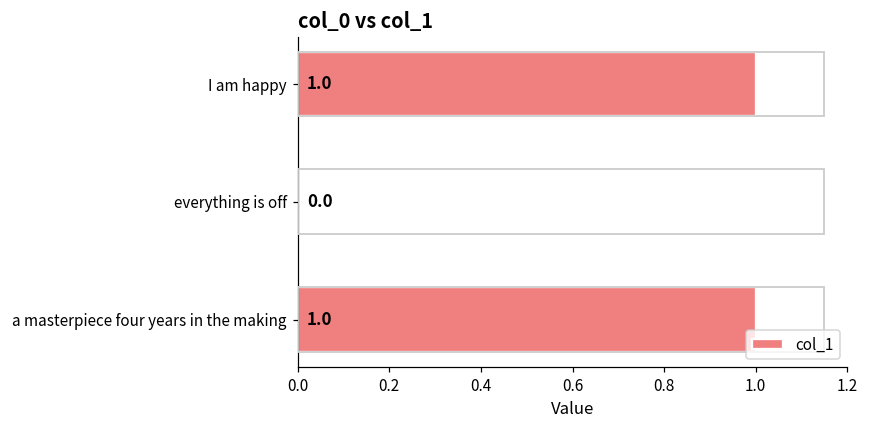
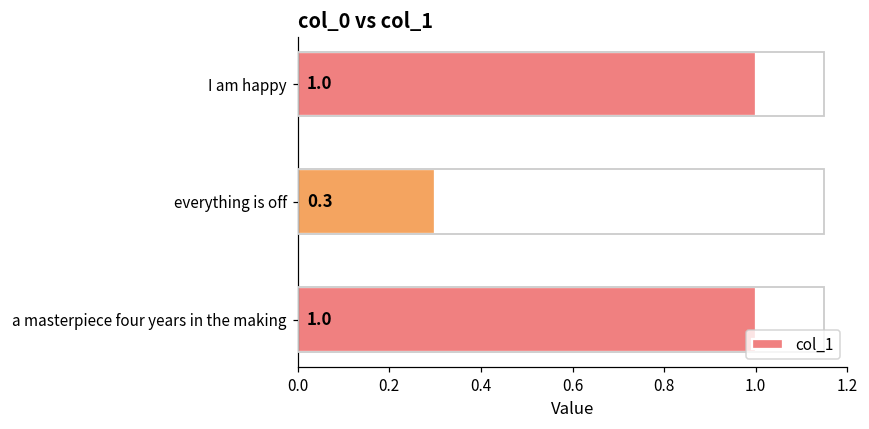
  {
    "I am happy": 1.0,
-   "everything is off": 0.0,
+   "everything is off": 0.3,
    "a masterpiece four years in the making": 1.0
  }
